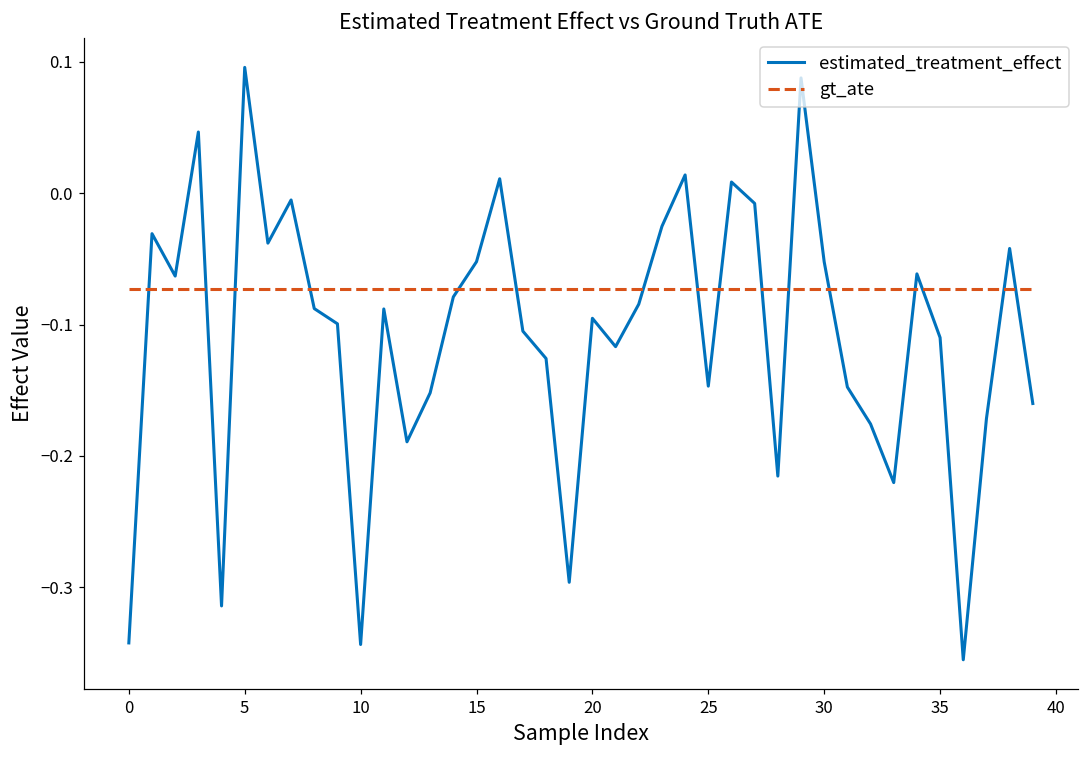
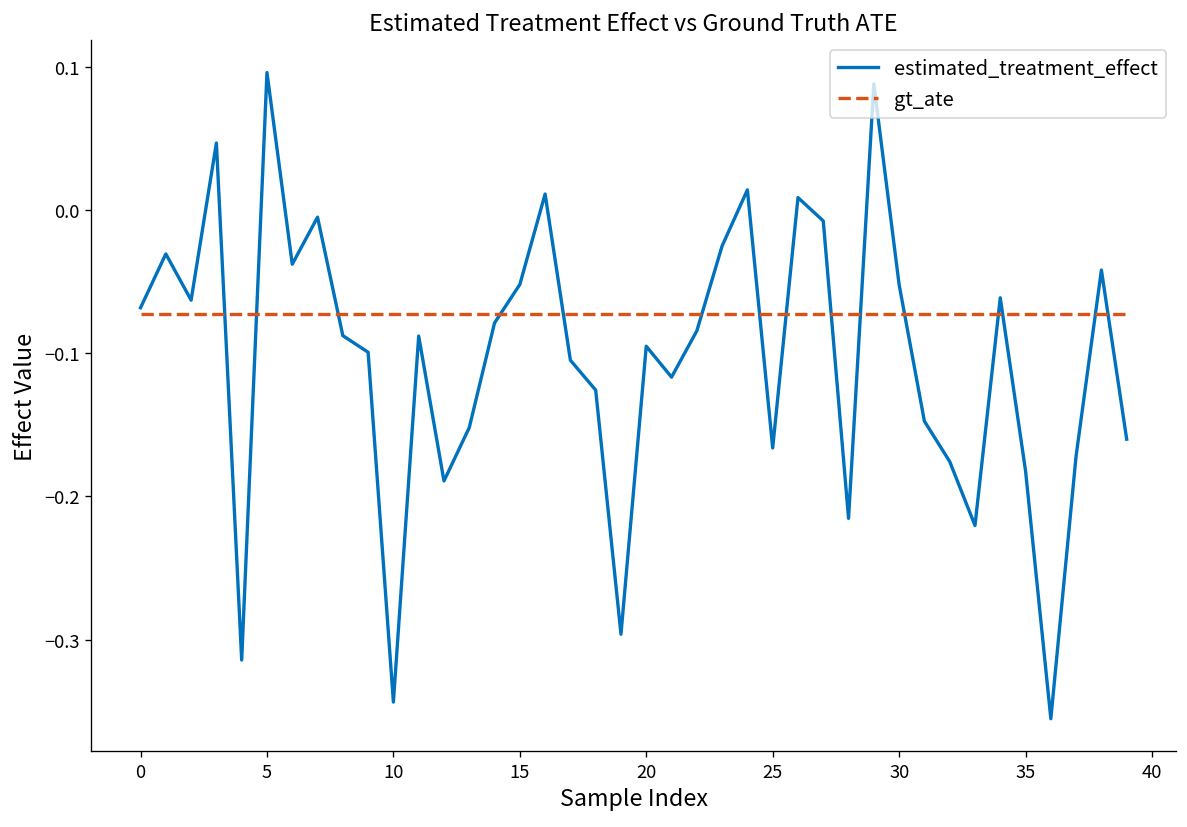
  {
    "estimated_treatment_effect": {
-     "0": -0.342,
+     "0": -0.068,
      "5": 0.096,
      "10": -0.344,
      "15": -0.052,
      "20": -0.095,
-     "25": -0.147,
+     "25": -0.166,
      "30": -0.052,
-     "35": -0.110
+     "35": -0.182
    },
    "gt_ate": {
      "0": -0.073,
      "5": -0.073,
      "10": -0.073,
      "15": -0.073,
      "20": -0.073,
      "25": -0.073,
      "30": -0.073,
      "35": -0.073
    }
  }
